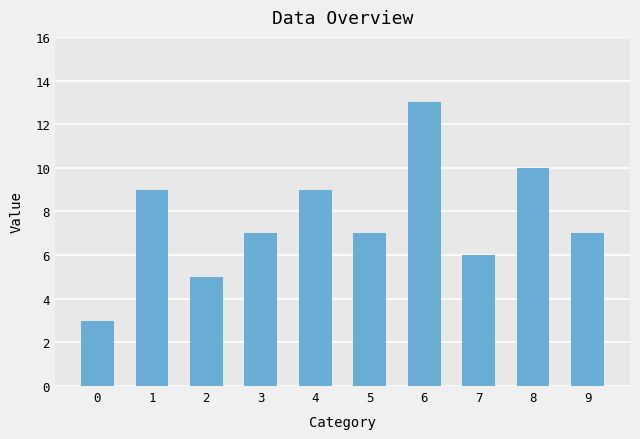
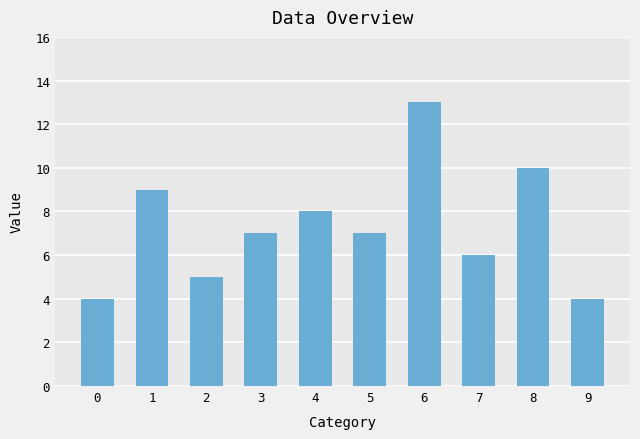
  {
-   "0": 3,
+   "0": 4,
    "1": 9,
    "2": 5,
    "3": 7,
-   "4": 9,
+   "4": 8,
    "5": 7,
    "6": 13,
    "7": 6,
    "8": 10,
-   "9": 7
+   "9": 4
  }
